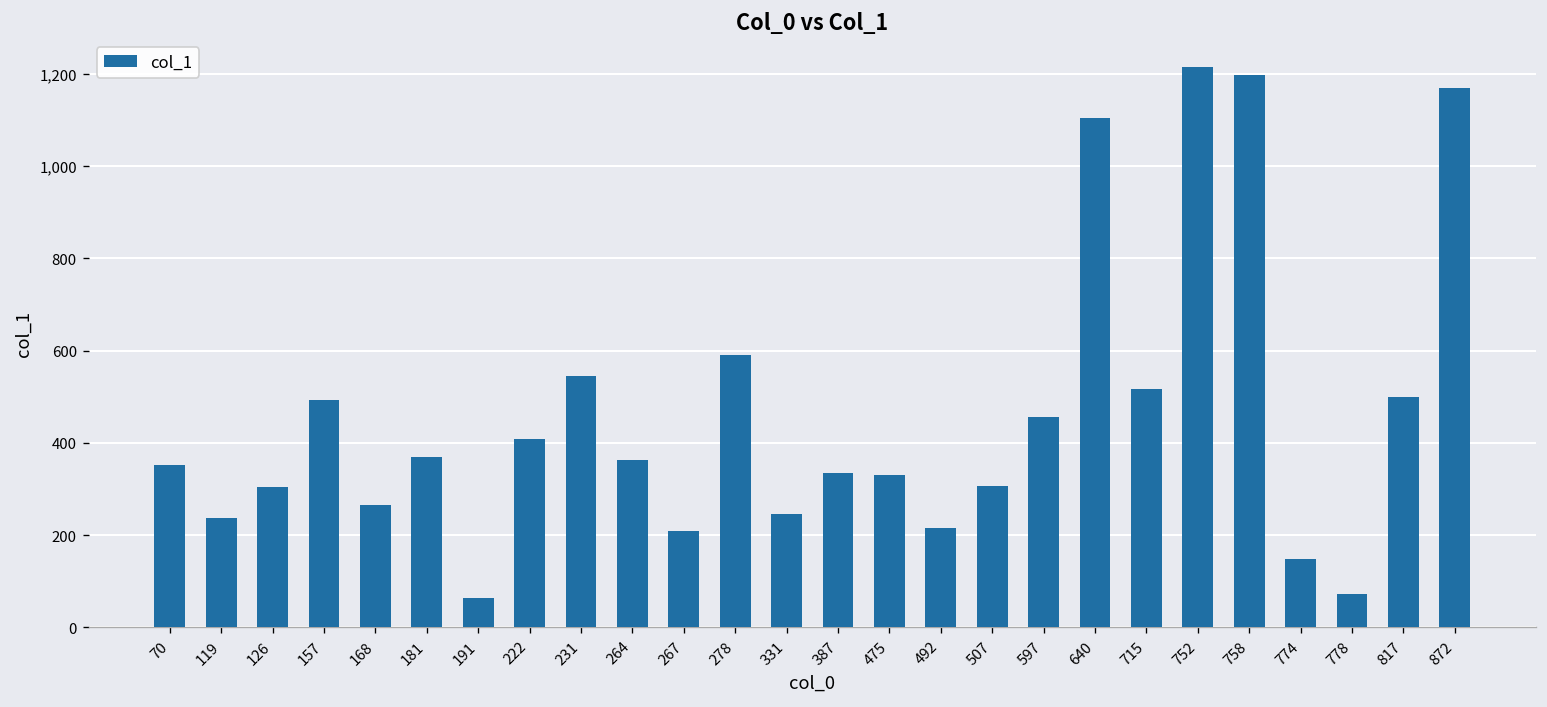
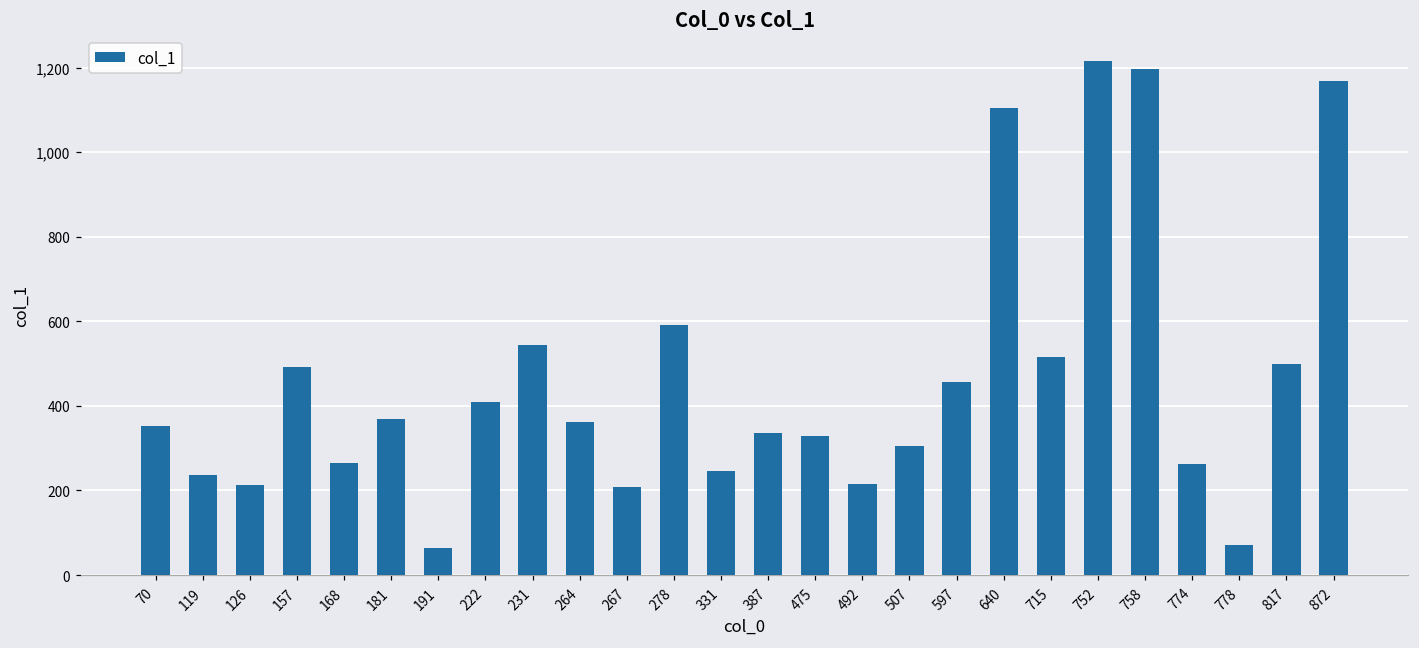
  {
    "70": "350",
    "119": "240",
-   "126": "310",
+   "126": "210",
    "157": "490",
    "168": "270",
    "181": "370",
    "191": "60",
    "222": "410",
    "231": "550",
    "264": "360",
    "267": "210",
    "278": "590",
    "331": "250",
    "387": "340",
    "475": "330",
    "492": "220",
    "507": "310",
    "597": "460",
    "640": "1,100",
    "715": "520",
    "752": "1,220",
    "758": "1,200",
-   "774": "150",
+   "774": "260",
    "778": "70",
    "817": "500",
    "872": "1,170"
  }
